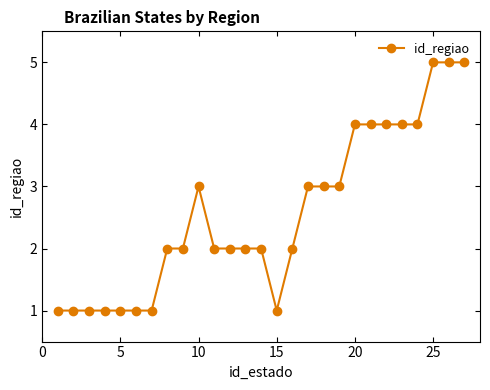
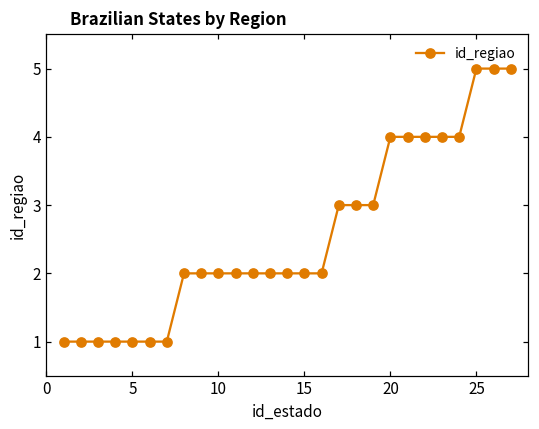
  {
    "5": 1,
-   "10": 3,
-   "15": 1,
+   "10": 2,
+   "15": 2,
    "20": 4,
    "25": 5
  }
